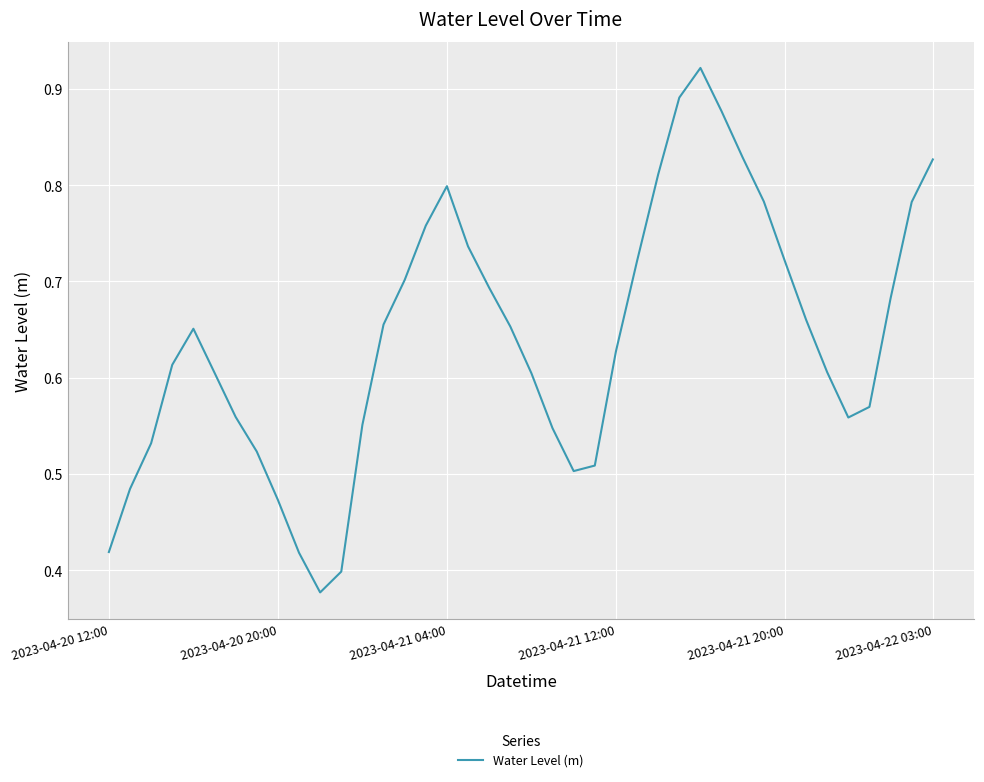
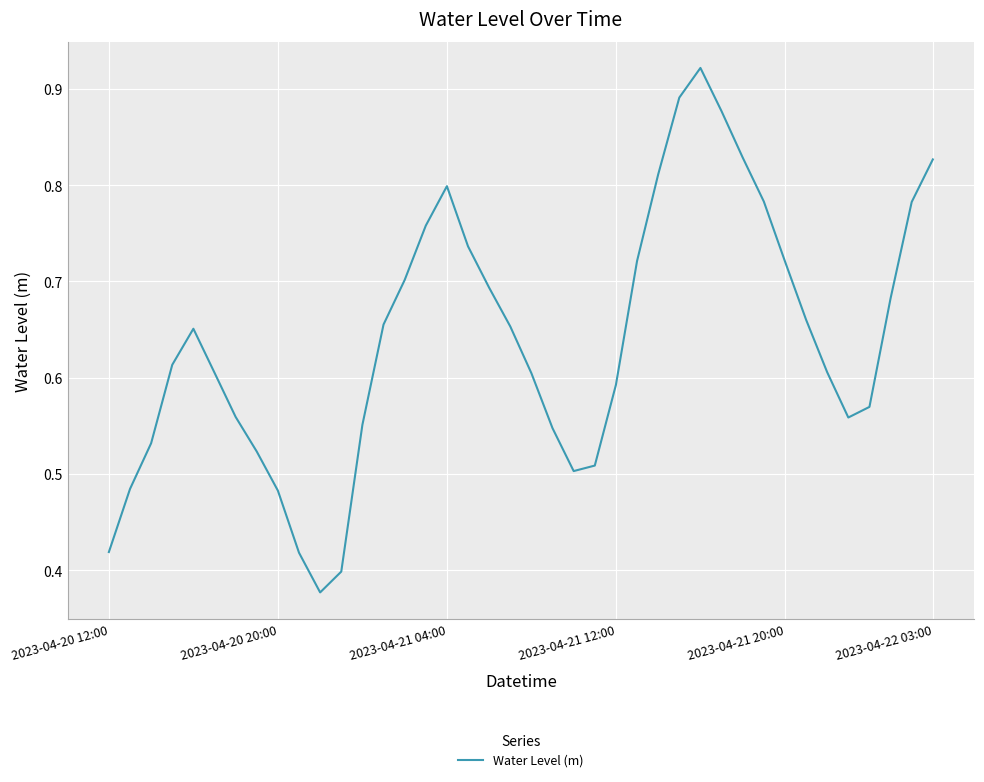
  {
    "2023-04-20 12:00": 0.42,
-   "2023-04-20 20:00": 0.47,
+   "2023-04-20 20:00": 0.48,
    "2023-04-21 04:00": 0.80,
-   "2023-04-21 12:00": 0.63,
+   "2023-04-21 12:00": 0.59,
    "2023-04-21 20:00": 0.72,
    "2023-04-22 03:00": 0.83
  }
